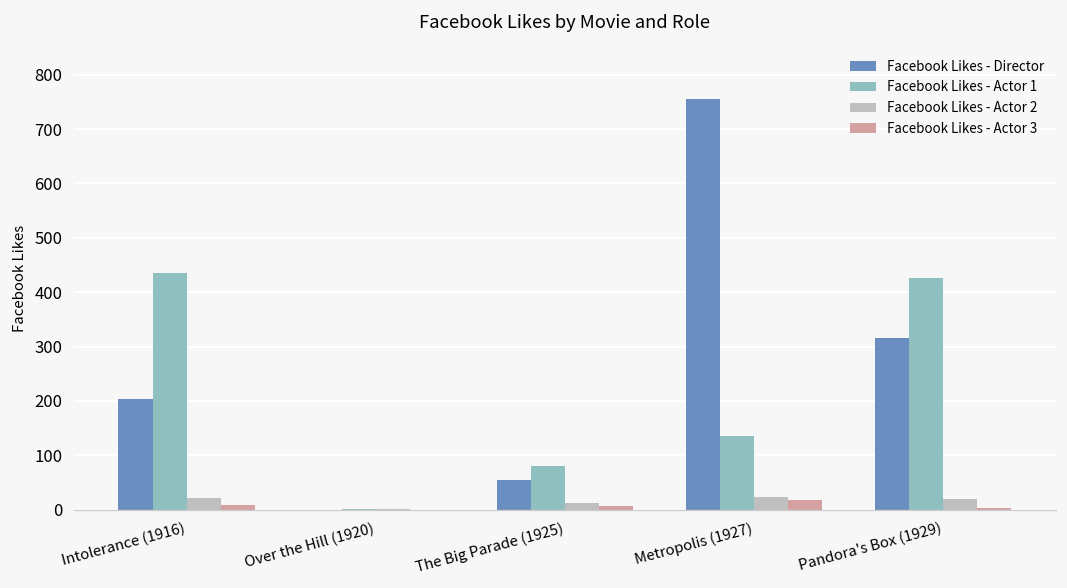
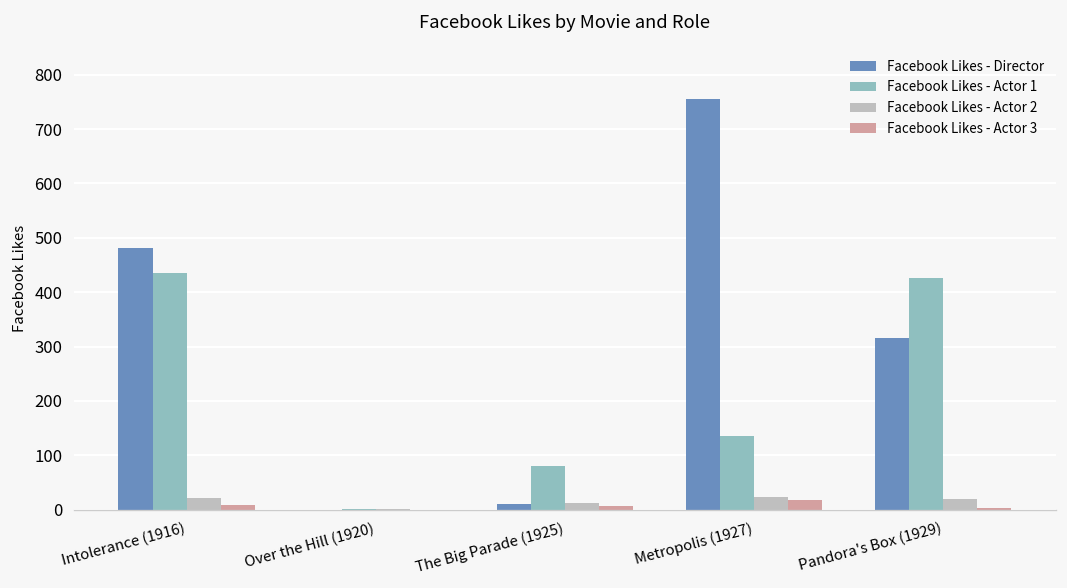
  {
    "Facebook Likes - Director": {
-     "Intolerance (1916)": 200,
+     "Intolerance (1916)": 480,
      "Over the Hill (1920)": 0,
-     "The Big Parade (1925)": 50,
+     "The Big Parade (1925)": 10,
      "Metropolis (1927)": 760,
      "Pandora's Box (1929)": 320
    }
  }
